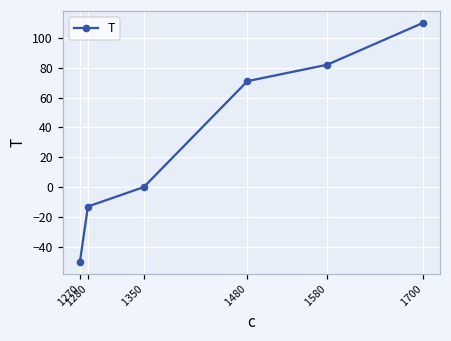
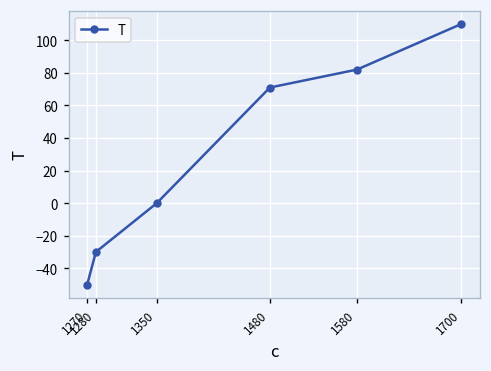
  {
    "1270": -50,
-   "1280": -13,
+   "1280": -30,
    "1350": 0,
    "1480": 71,
    "1580": 82,
    "1700": 110
  }
